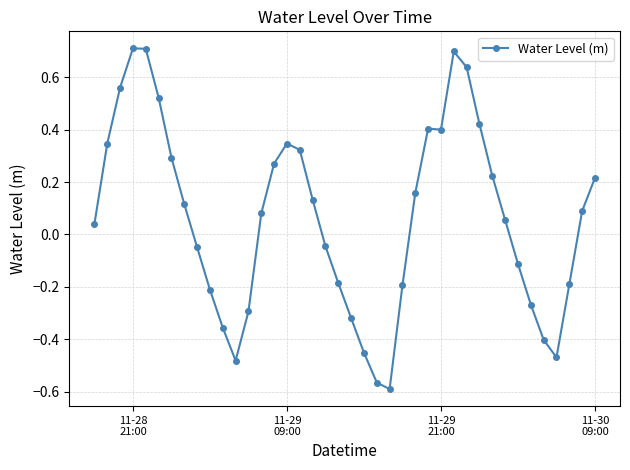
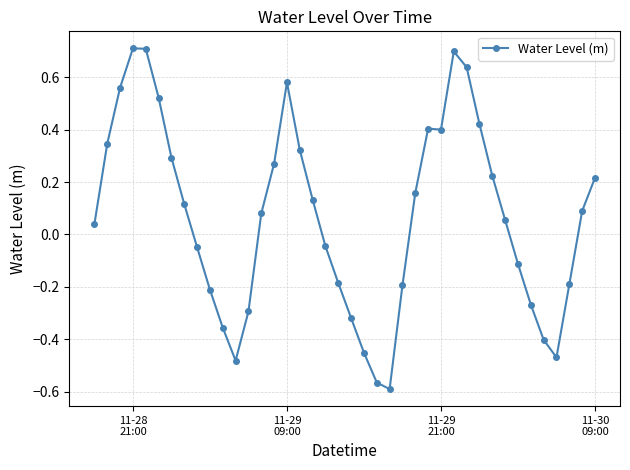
  {
    "11-28 21:00": 0.71,
-   "11-29 09:00": 0.35,
+   "11-29 09:00": 0.58,
    "11-29 21:00": 0.40,
    "11-30 09:00": 0.22
  }
